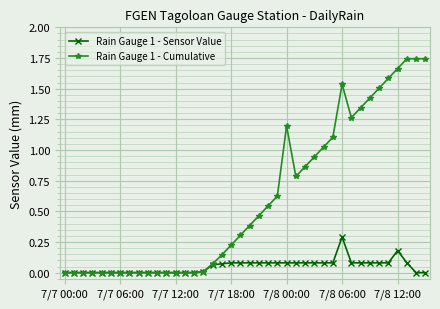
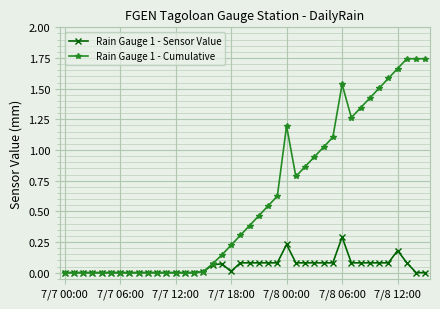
  {
    "Rain Gauge 1 - Sensor Value": {
-     "7/7 18:00": 0.08,
-     "7/8 00:00": 0.08,
+     "7/7 18:00": 0.01,
+     "7/8 00:00": 0.23,
      "7/8 06:00": 0.29,
      "7/8 12:00": 0.18
    },
    "Rain Gauge 1 - Cumulative": {
      "7/7 18:00": 0.22,
      "7/8 00:00": 1.20,
      "7/8 06:00": 1.54,
      "7/8 12:00": 1.66
    }
  }
